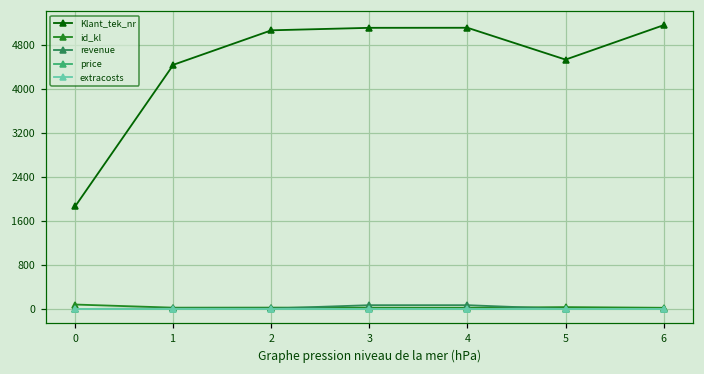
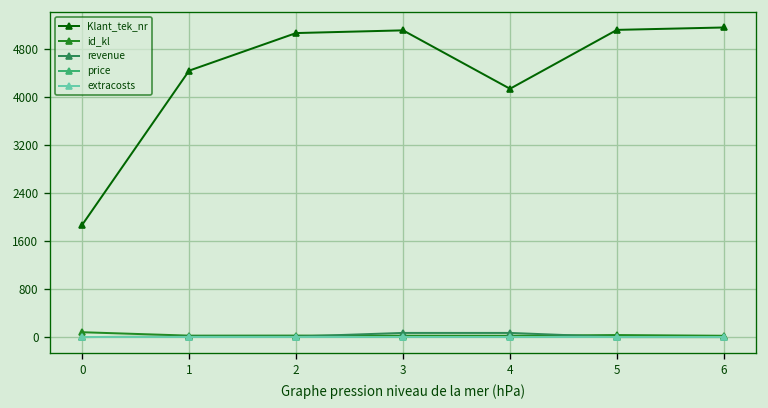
  {
    "Klant_tek_nr": {
      "0": 1900,
      "1": 4400,
      "2": 5100,
      "3": 5100,
-     "4": 5100,
-     "5": 4500,
+     "4": 4100,
+     "5": 5100,
      "6": 5200
    }
  }
